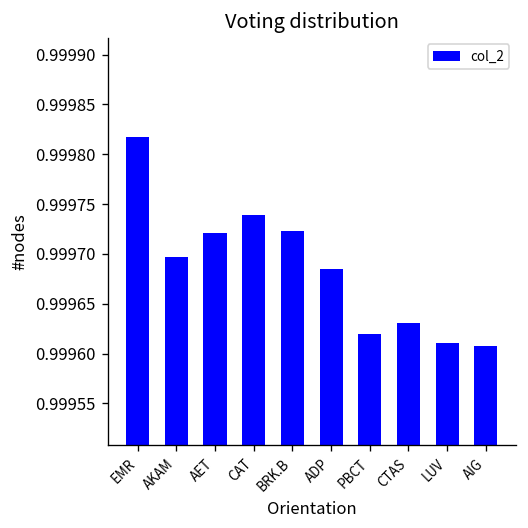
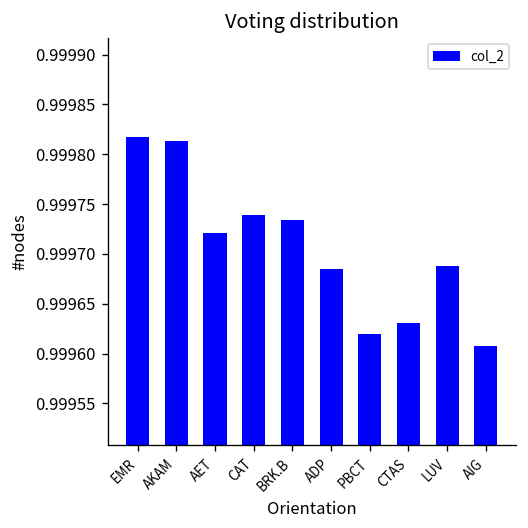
  {
    "EMR": 0.99982,
-   "AKAM": 0.99970,
+   "AKAM": 0.99981,
    "AET": 0.99972,
    "CAT": 0.99974,
-   "BRK.B": 0.99972,
+   "BRK.B": 0.99973,
    "ADP": 0.99969,
    "PBCT": 0.99962,
    "CTAS": 0.99963,
-   "LUV": 0.99961,
+   "LUV": 0.99969,
    "AIG": 0.99961
  }
